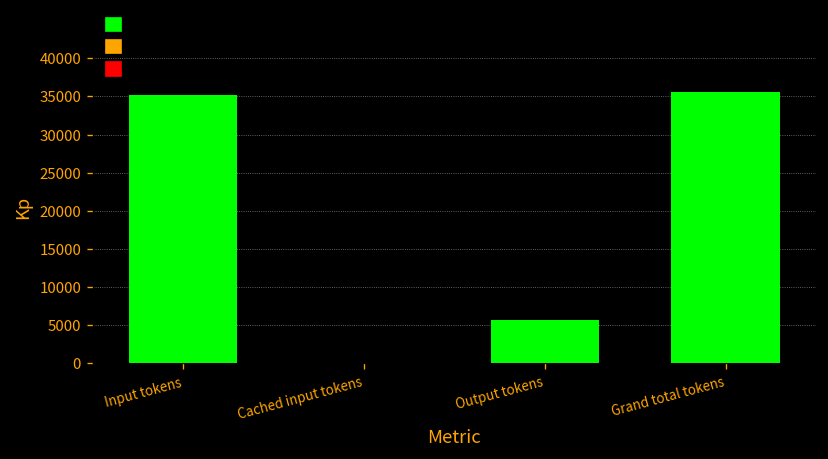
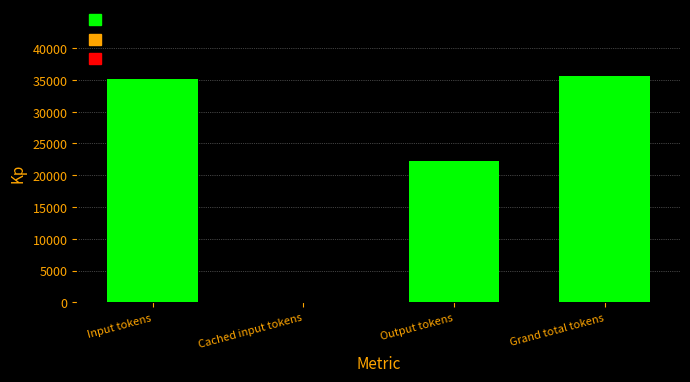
  {
    "Input tokens": 35000,
    "Cached input tokens": 0,
-   "Output tokens": 6000,
+   "Output tokens": 22000,
    "Grand total tokens": 36000
  }
